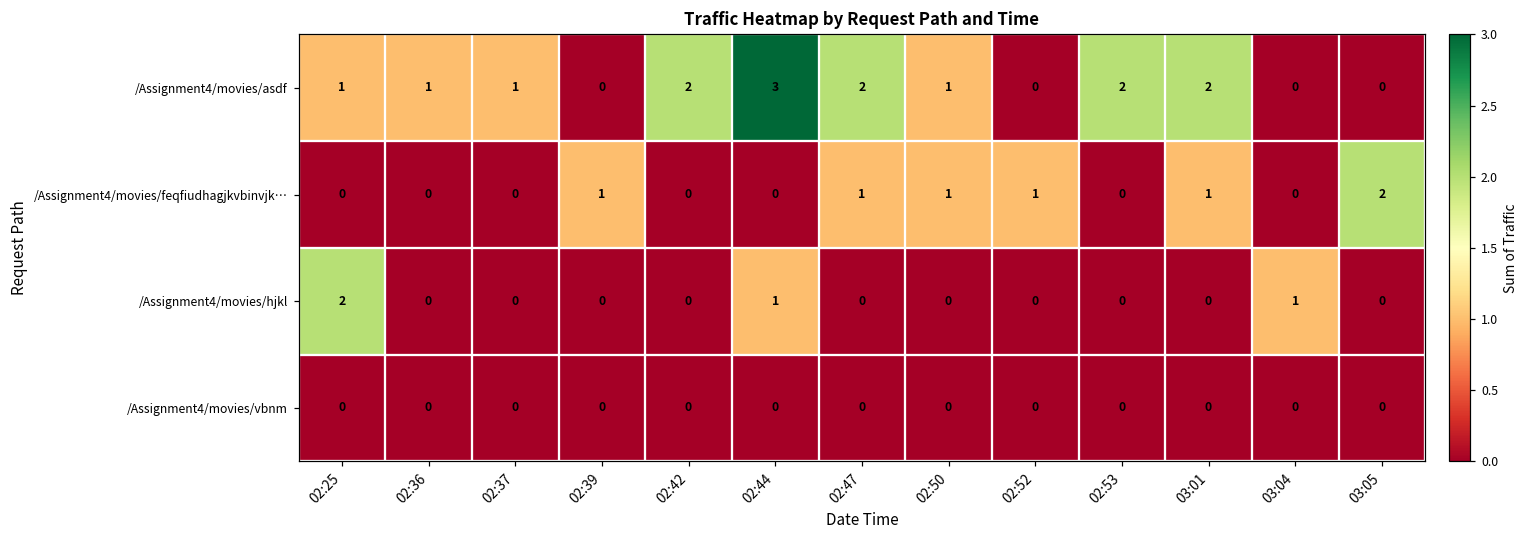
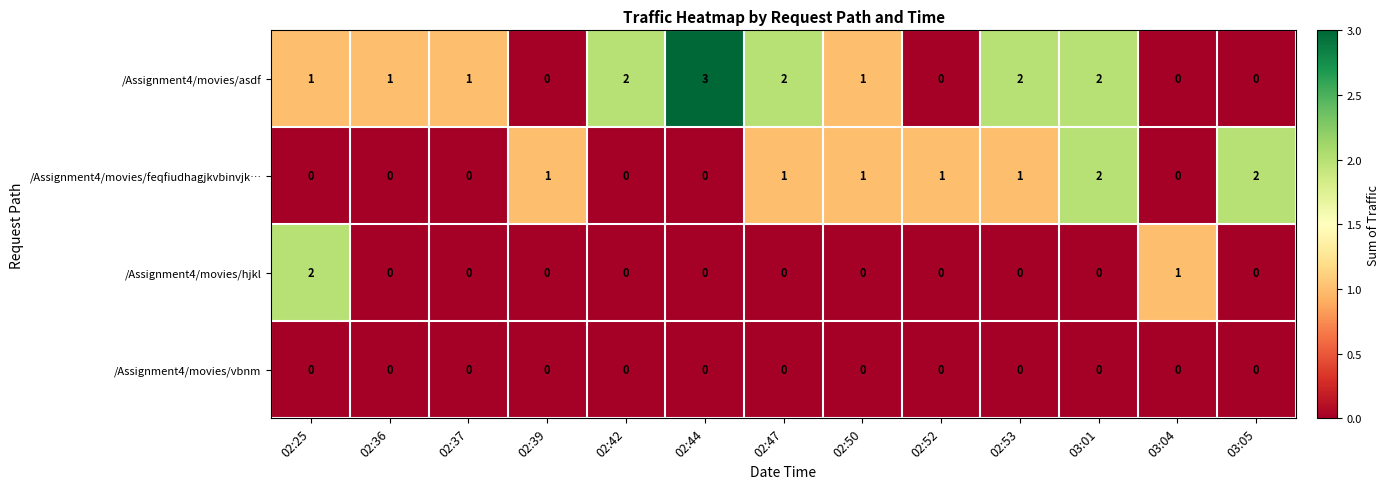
  {
    "/Assignment4/movies/asdf": {
      "02:25": 1,
      "02:36": 1,
      "02:37": 1,
      "02:39": 0,
      "02:42": 2,
      "02:44": 3,
      "02:47": 2,
      "02:50": 1,
      "02:52": 0,
      "02:53": 2,
      "03:01": 2,
      "03:04": 0,
      "03:05": 0
    },
    "/Assignment4/movies/feqfiudhagjkvbinvjk…": {
      "02:25": 0,
      "02:36": 0,
      "02:37": 0,
      "02:39": 1,
      "02:42": 0,
      "02:44": 0,
      "02:47": 1,
      "02:50": 1,
      "02:52": 1,
-     "02:53": 0,
-     "03:01": 1,
+     "02:53": 1,
+     "03:01": 2,
      "03:04": 0,
      "03:05": 2
    },
    "/Assignment4/movies/hjkl": {
      "02:25": 2,
      "02:36": 0,
      "02:37": 0,
      "02:39": 0,
      "02:42": 0,
-     "02:44": 1,
+     "02:44": 0,
      "02:47": 0,
      "02:50": 0,
      "02:52": 0,
      "02:53": 0,
      "03:01": 0,
      "03:04": 1,
      "03:05": 0
    },
    "/Assignment4/movies/vbnm": {
      "02:25": 0,
      "02:36": 0,
      "02:37": 0,
      "02:39": 0,
      "02:42": 0,
      "02:44": 0,
      "02:47": 0,
      "02:50": 0,
      "02:52": 0,
      "02:53": 0,
      "03:01": 0,
      "03:04": 0,
      "03:05": 0
    }
  }
